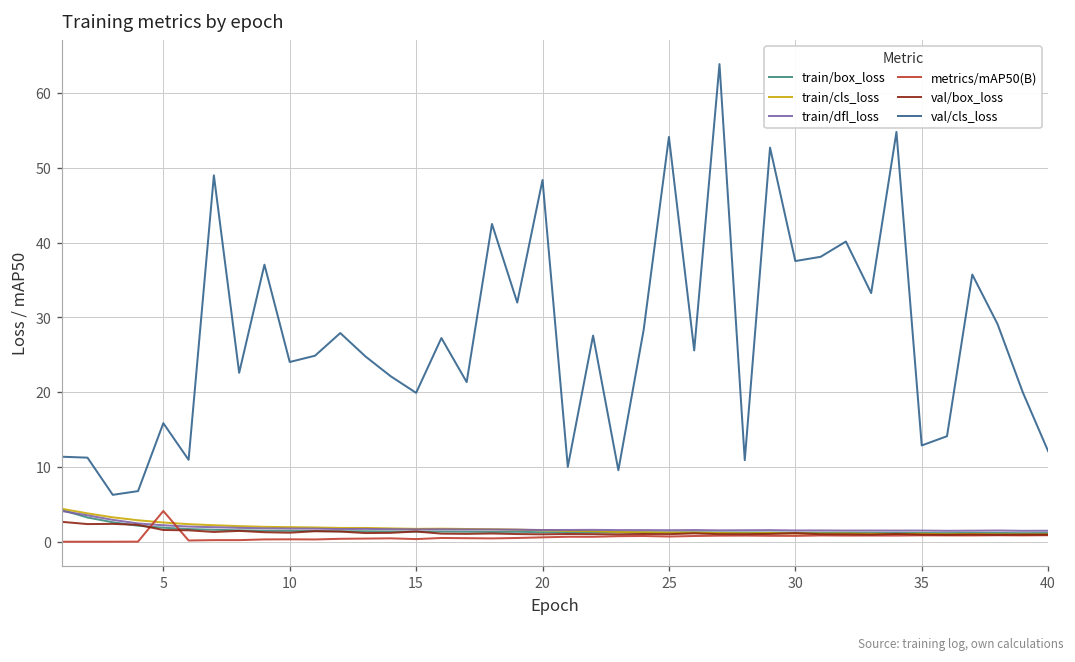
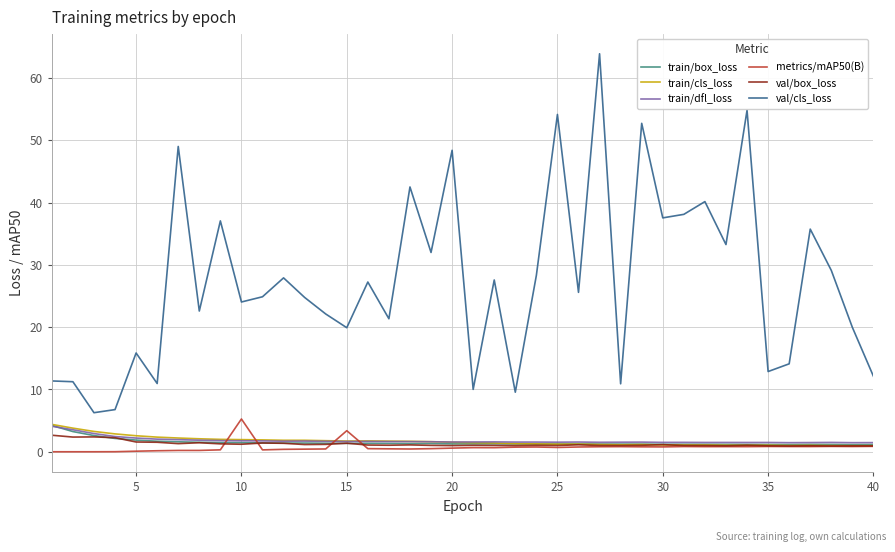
  {
    "metrics/mAP50(B)": {
-     "5": 4,
-     "10": 0,
-     "15": 0
+     "5": 0,
+     "10": 5,
+     "15": 3
    }
  }
